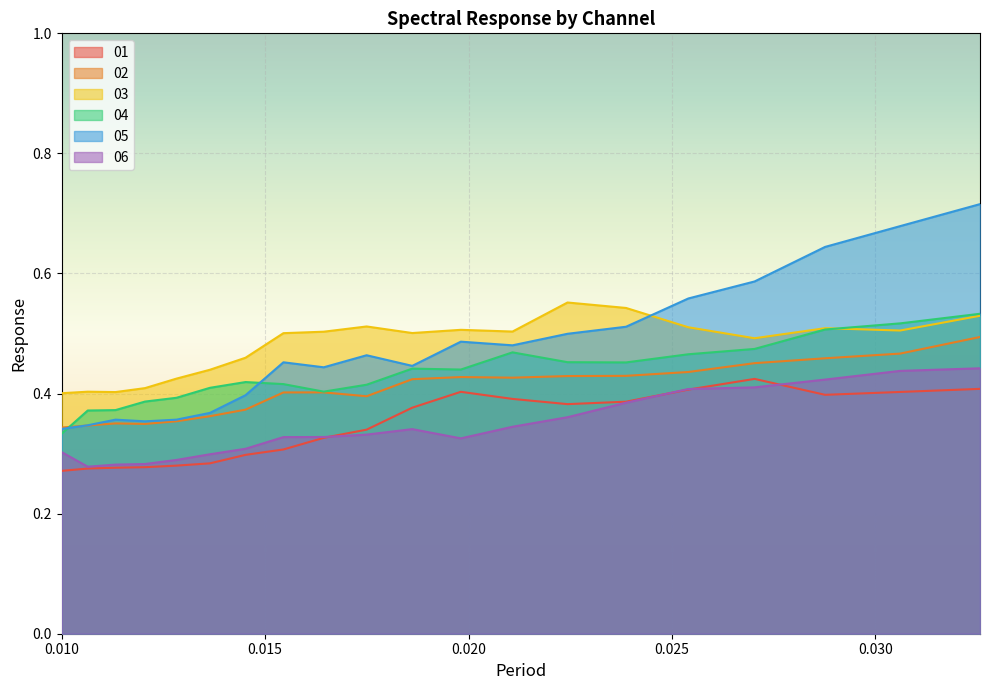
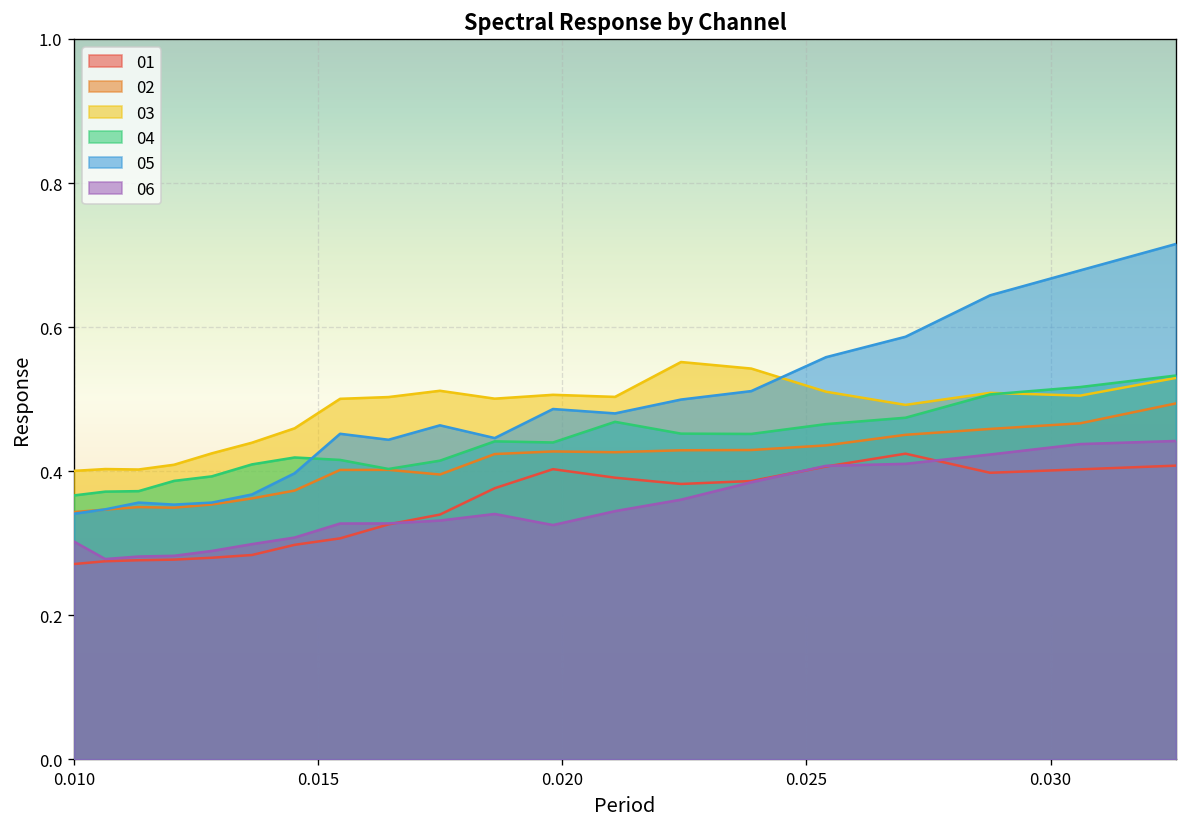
  {
    "04": {
-     "0.010": 0.33
+     "0.010": 0.37
    },
    "06": {
      "0.010": 0.30
    }
  }
